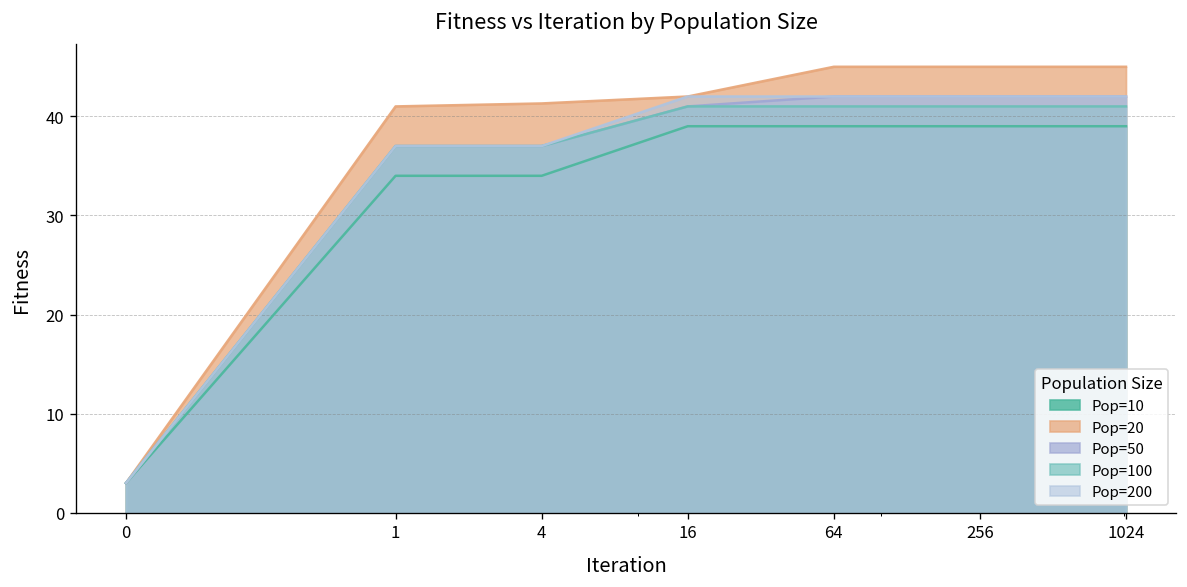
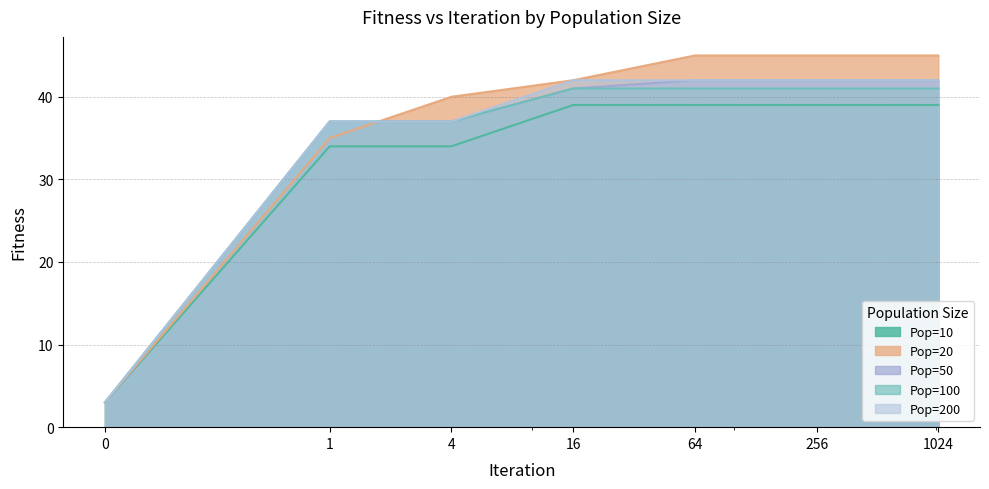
  {
    "Pop=20": {
-     "1": 41,
-     "4": 41,
+     "1": 35,
+     "4": 40,
      "64": 45,
      "256": 45,
      "1024": 45
    }
  }
